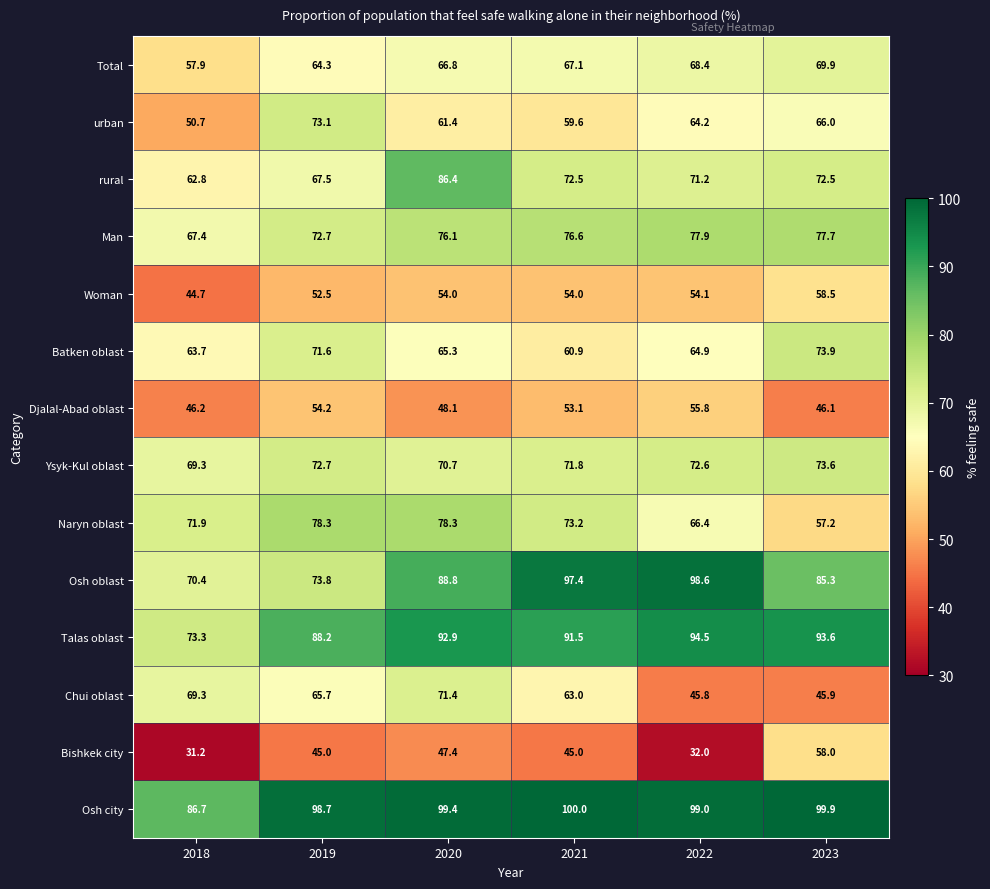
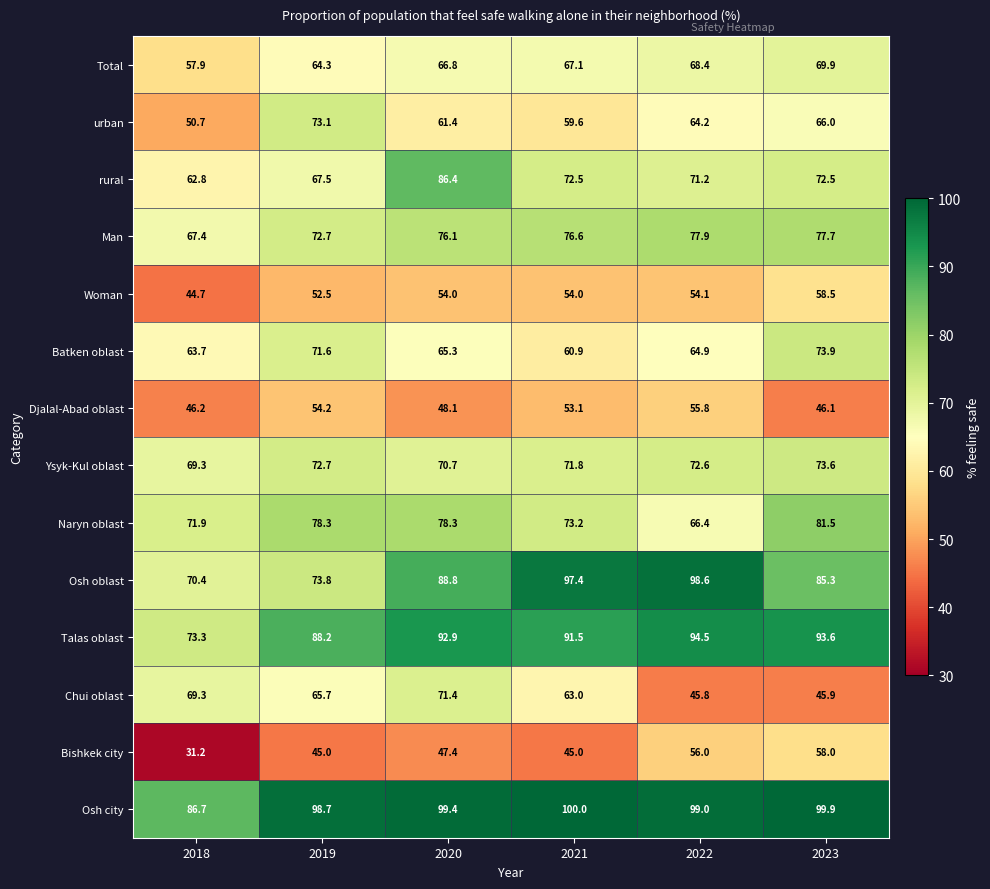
  {
    "Total": {
      "2018": 57.9,
      "2019": 64.3,
      "2020": 66.8,
      "2021": 67.1,
      "2022": 68.4,
      "2023": 69.9
    },
    "urban": {
      "2018": 50.7,
      "2019": 73.1,
      "2020": 61.4,
      "2021": 59.6,
      "2022": 64.2,
      "2023": 66.0
    },
    "rural": {
      "2018": 62.8,
      "2019": 67.5,
      "2020": 86.4,
      "2021": 72.5,
      "2022": 71.2,
      "2023": 72.5
    },
    "Man": {
      "2018": 67.4,
      "2019": 72.7,
      "2020": 76.1,
      "2021": 76.6,
      "2022": 77.9,
      "2023": 77.7
    },
    "Woman": {
      "2018": 44.7,
      "2019": 52.5,
      "2020": 54.0,
      "2021": 54.0,
      "2022": 54.1,
      "2023": 58.5
    },
    "Batken oblast": {
      "2018": 63.7,
      "2019": 71.6,
      "2020": 65.3,
      "2021": 60.9,
      "2022": 64.9,
      "2023": 73.9
    },
    "Djalal-Abad oblast": {
      "2018": 46.2,
      "2019": 54.2,
      "2020": 48.1,
      "2021": 53.1,
      "2022": 55.8,
      "2023": 46.1
    },
    "Ysyk-Kul oblast": {
      "2018": 69.3,
      "2019": 72.7,
      "2020": 70.7,
      "2021": 71.8,
      "2022": 72.6,
      "2023": 73.6
    },
    "Naryn oblast": {
      "2018": 71.9,
      "2019": 78.3,
      "2020": 78.3,
      "2021": 73.2,
      "2022": 66.4,
-     "2023": 57.2
+     "2023": 81.5
    },
    "Osh oblast": {
      "2018": 70.4,
      "2019": 73.8,
      "2020": 88.8,
      "2021": 97.4,
      "2022": 98.6,
      "2023": 85.3
    },
    "Talas oblast": {
      "2018": 73.3,
      "2019": 88.2,
      "2020": 92.9,
      "2021": 91.5,
      "2022": 94.5,
      "2023": 93.6
    },
    "Chui oblast": {
      "2018": 69.3,
      "2019": 65.7,
      "2020": 71.4,
      "2021": 63.0,
      "2022": 45.8,
      "2023": 45.9
    },
    "Bishkek city": {
      "2018": 31.2,
      "2019": 45.0,
      "2020": 47.4,
      "2021": 45.0,
-     "2022": 32.0,
+     "2022": 56.0,
      "2023": 58.0
    },
    "Osh city": {
      "2018": 86.7,
      "2019": 98.7,
      "2020": 99.4,
      "2021": 100.0,
      "2022": 99.0,
      "2023": 99.9
    }
  }
